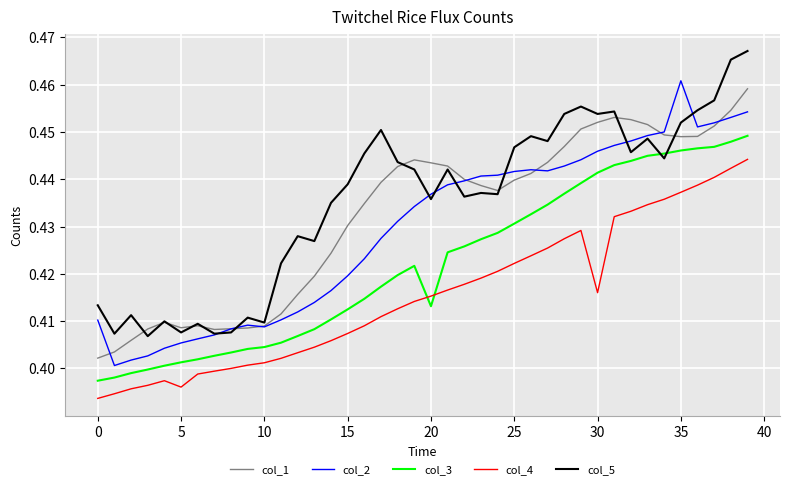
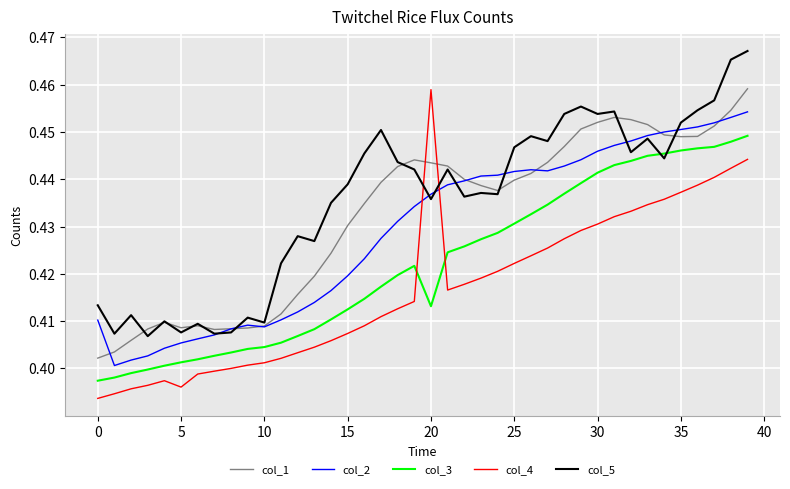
  {
    "col_1": {
      "0": 0.402,
      "5": 0.409,
      "15": 0.430,
      "20": 0.443,
      "25": 0.440,
      "30": 0.452,
      "35": 0.449
    },
    "col_2": {
      "0": 0.410,
      "5": 0.405,
      "15": 0.420,
      "20": 0.437,
      "25": 0.442,
      "30": 0.446,
-     "35": 0.461
+     "35": 0.451
    },
    "col_3": {
      "0": 0.397,
      "5": 0.401,
      "10": 0.405,
      "15": 0.413,
      "20": 0.413,
      "25": 0.431,
      "30": 0.441,
      "35": 0.446
    },
    "col_4": {
      "0": 0.394,
      "5": 0.396,
      "10": 0.401,
      "15": 0.407,
-     "20": 0.415,
+     "20": 0.459,
      "25": 0.422,
-     "30": 0.416,
+     "30": 0.431,
      "35": 0.437
    },
    "col_5": {
      "0": 0.413,
      "5": 0.408,
      "10": 0.410,
      "15": 0.439,
      "20": 0.436,
      "25": 0.447,
      "30": 0.454,
      "35": 0.452
    }
  }
